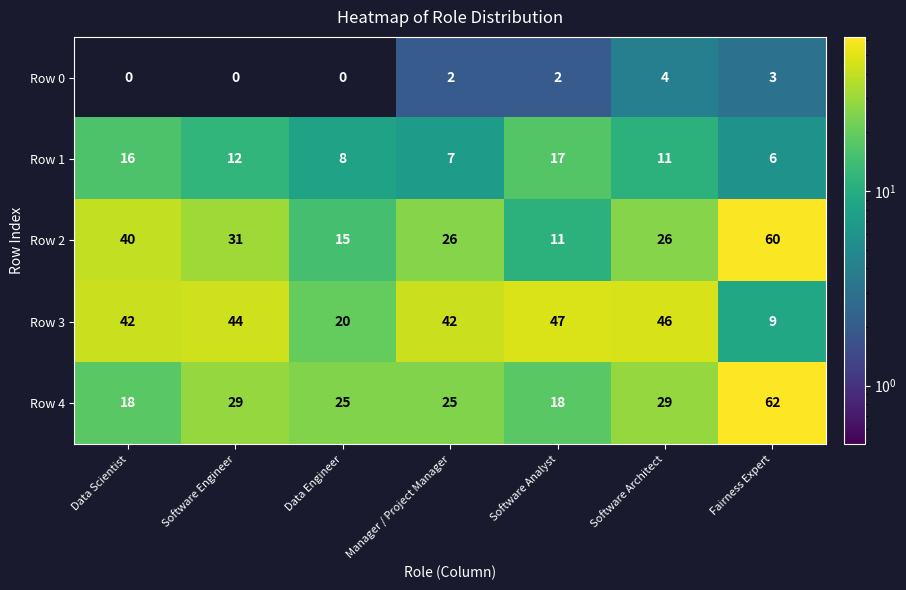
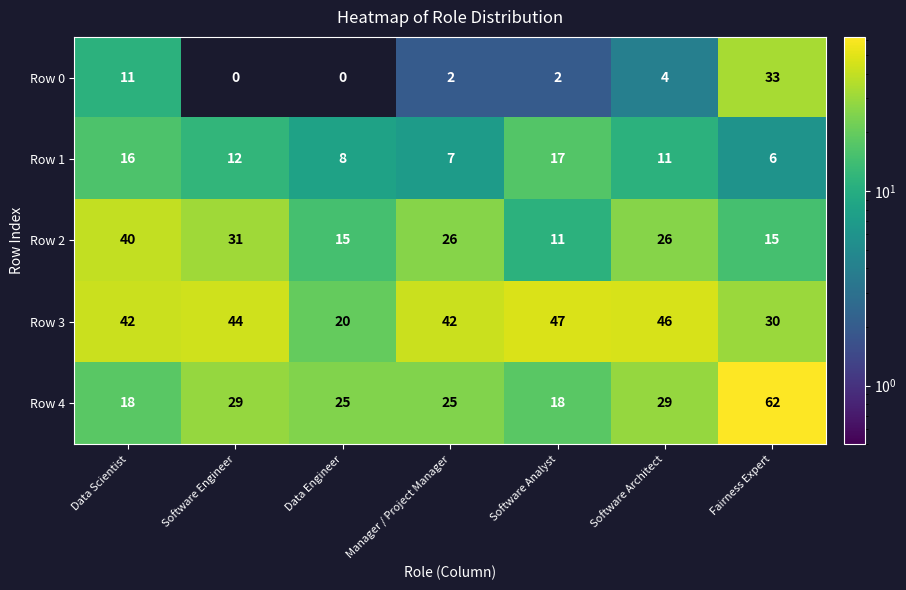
  {
    "Row 0": {
-     "Data Scientist": 0,
+     "Data Scientist": 11,
      "Software Engineer": 0,
      "Data Engineer": 0,
      "Manager / Project Manager": 2,
      "Software Analyst": 2,
      "Software Architect": 4,
-     "Fairness Expert": 3
+     "Fairness Expert": 33
    },
    "Row 1": {
      "Data Scientist": 16,
      "Software Engineer": 12,
      "Data Engineer": 8,
      "Manager / Project Manager": 7,
      "Software Analyst": 17,
      "Software Architect": 11,
      "Fairness Expert": 6
    },
    "Row 2": {
      "Data Scientist": 40,
      "Software Engineer": 31,
      "Data Engineer": 15,
      "Manager / Project Manager": 26,
      "Software Analyst": 11,
      "Software Architect": 26,
-     "Fairness Expert": 60
+     "Fairness Expert": 15
    },
    "Row 3": {
      "Data Scientist": 42,
      "Software Engineer": 44,
      "Data Engineer": 20,
      "Manager / Project Manager": 42,
      "Software Analyst": 47,
      "Software Architect": 46,
-     "Fairness Expert": 9
+     "Fairness Expert": 30
    },
    "Row 4": {
      "Data Scientist": 18,
      "Software Engineer": 29,
      "Data Engineer": 25,
      "Manager / Project Manager": 25,
      "Software Analyst": 18,
      "Software Architect": 29,
      "Fairness Expert": 62
    }
  }
